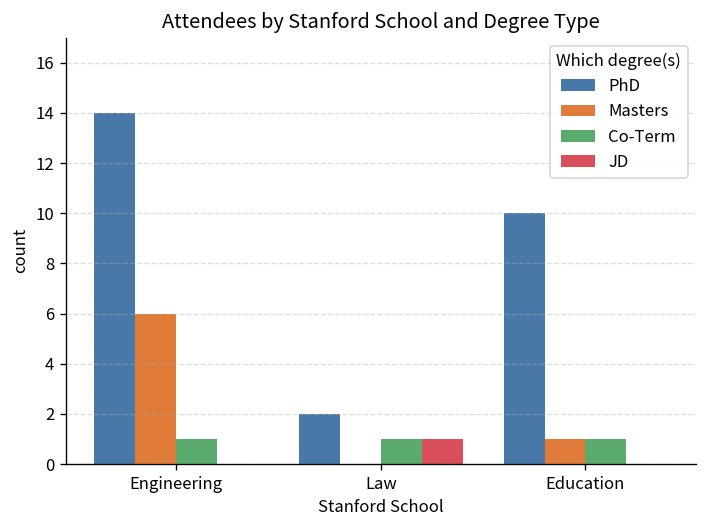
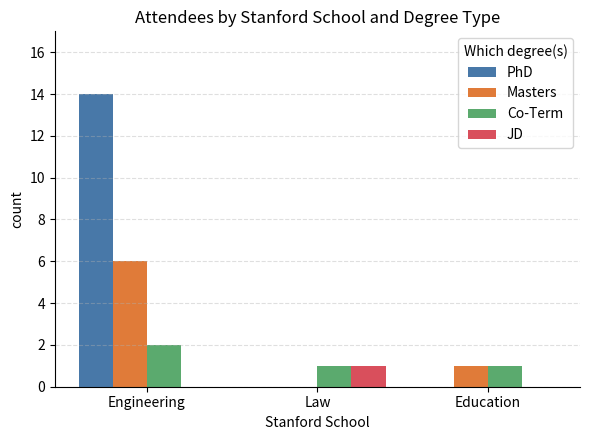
  {
    "PhD": {
      "Engineering": 14,
-     "Law": 2,
-     "Education": 10
+     "Law": 0,
+     "Education": 0
    },
    "Co-Term": {
-     "Engineering": 1,
+     "Engineering": 2,
      "Law": 1,
      "Education": 1
    }
  }
